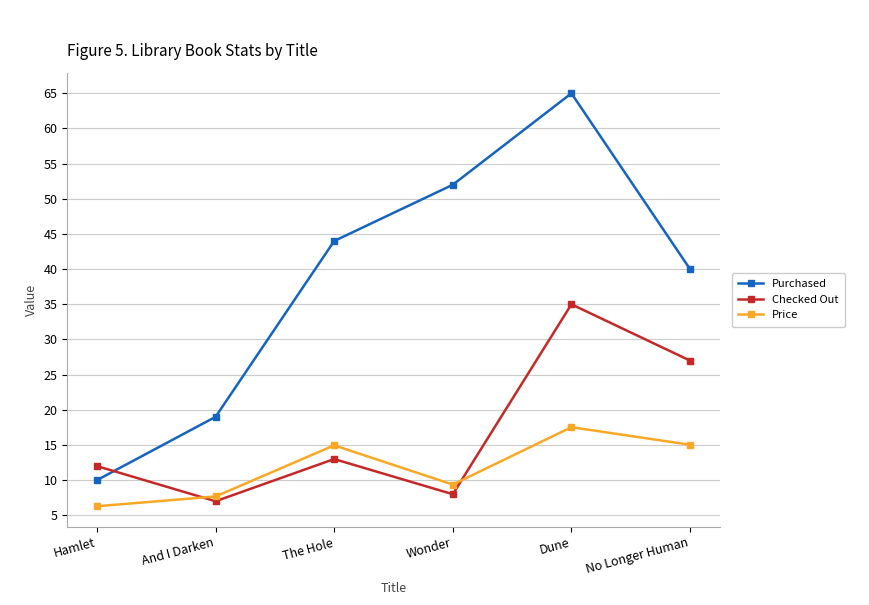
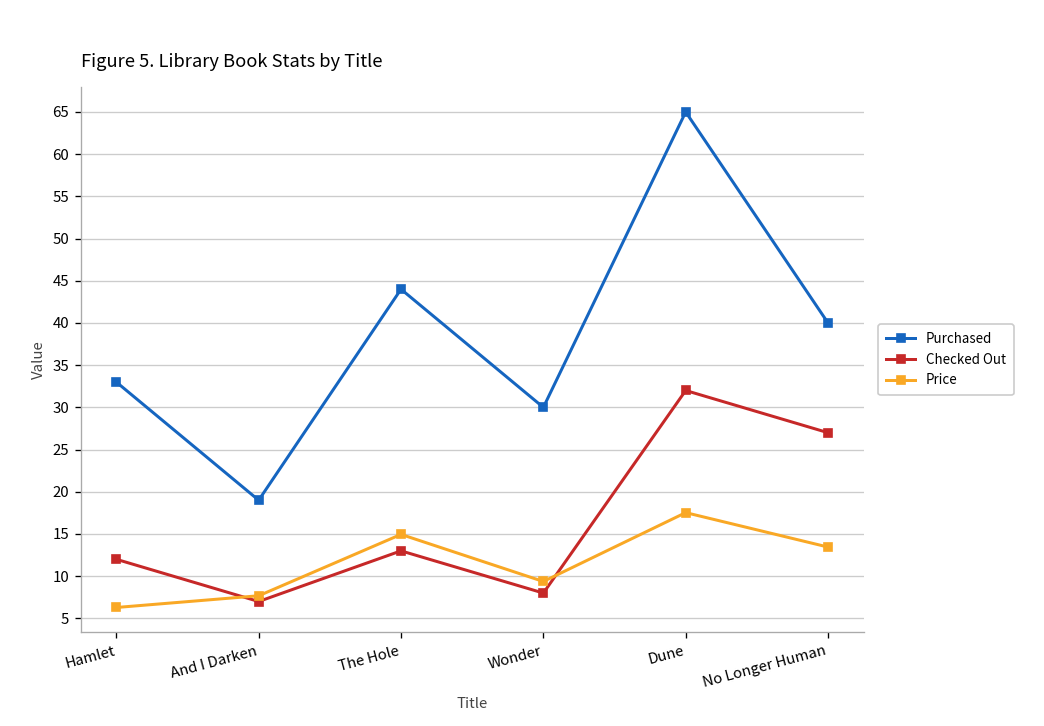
  {
    "Purchased": {
-     "Hamlet": 10,
+     "Hamlet": 33,
      "And I Darken": 19,
      "The Hole": 44,
-     "Wonder": 52,
+     "Wonder": 30,
      "Dune": 65,
      "No Longer Human": 40
    },
    "Checked Out": {
      "Hamlet": 12,
      "And I Darken": 7,
      "The Hole": 13,
      "Wonder": 8,
-     "Dune": 35,
+     "Dune": 32,
      "No Longer Human": 27
    },
    "Price": {
      "Hamlet": 6,
      "And I Darken": 8,
      "The Hole": 15,
      "Wonder": 9,
      "Dune": 18,
-     "No Longer Human": 15
+     "No Longer Human": 13
    }
  }
